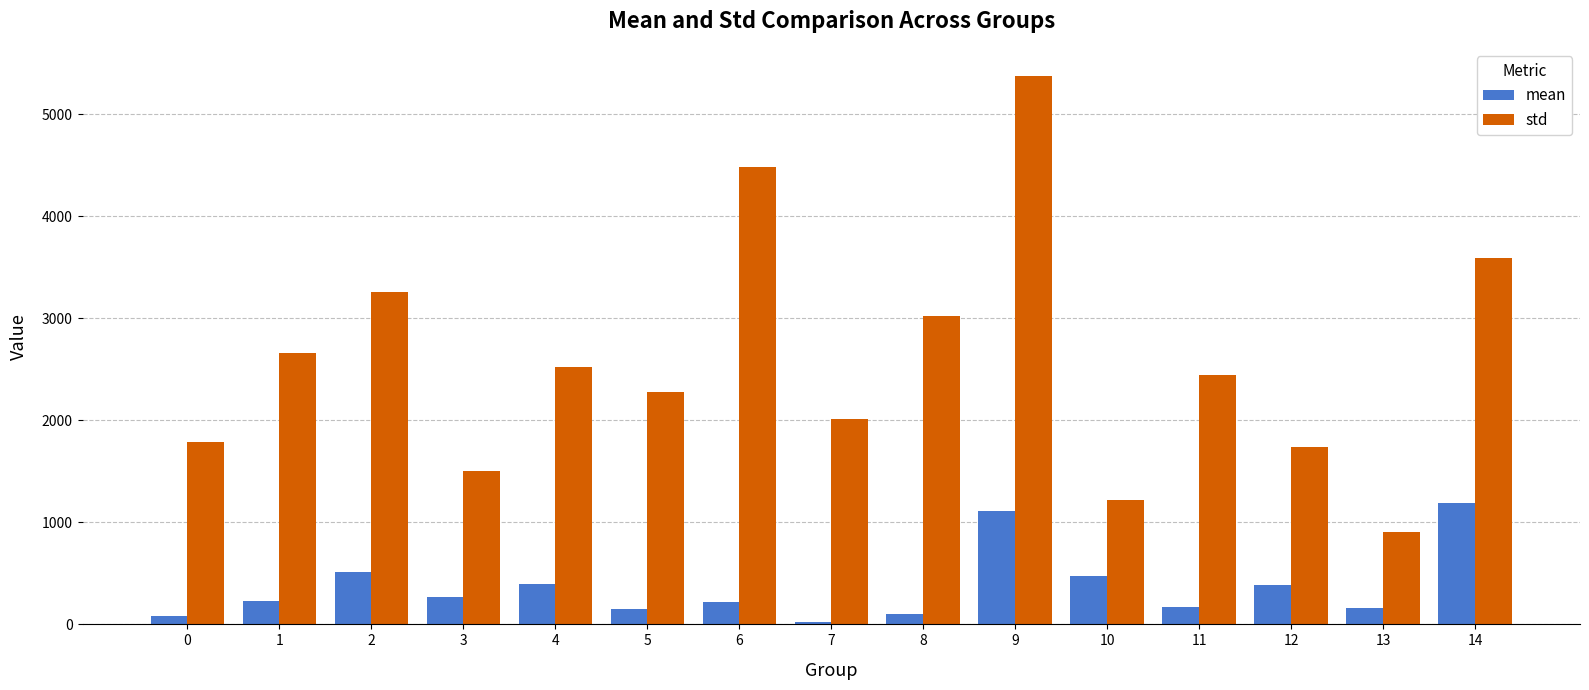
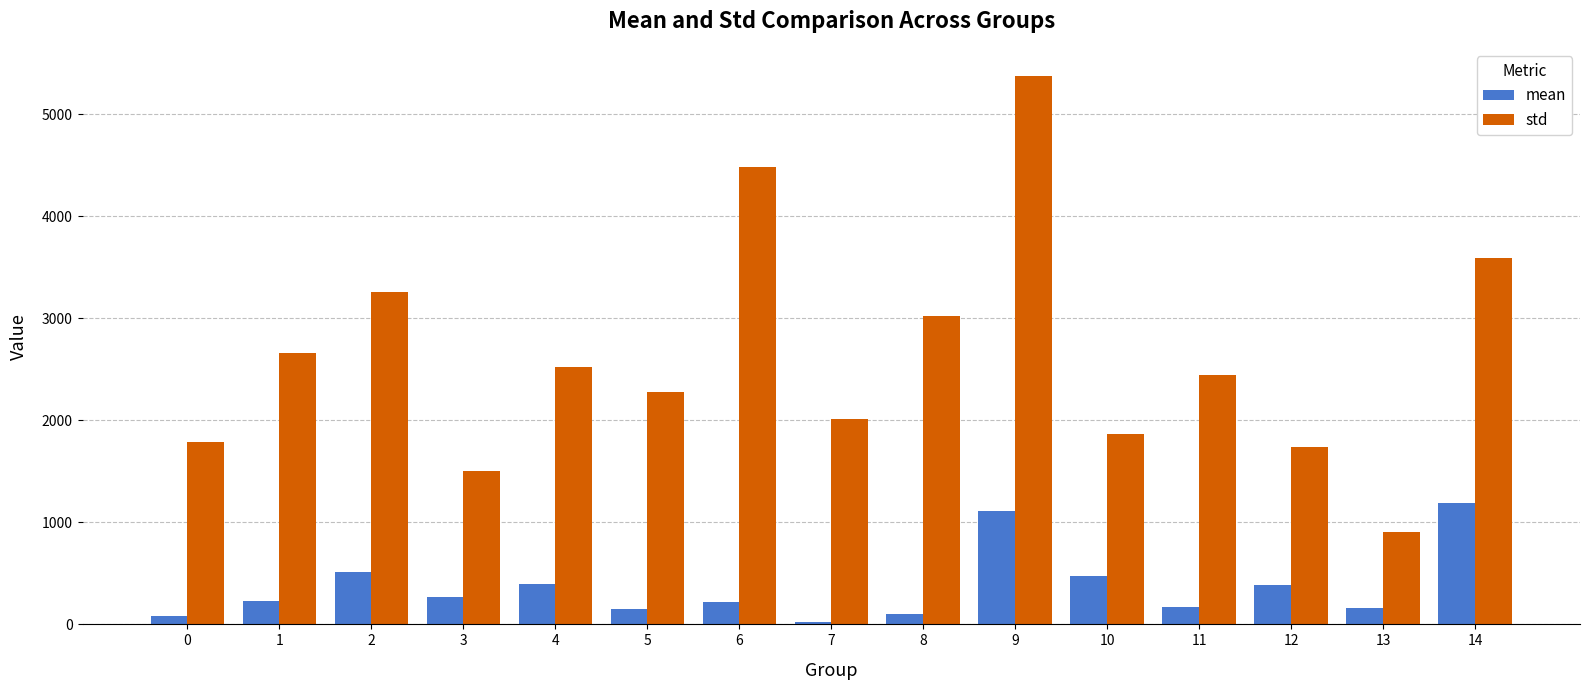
  {
    "mean": {
      "0": 80,
      "1": 230,
      "2": 510,
      "3": 270,
      "4": 390,
      "5": 150,
      "6": 220,
      "8": 100,
      "9": 1120,
      "10": 470,
      "11": 170,
      "12": 380,
      "13": 160,
      "14": 1190
    },
    "std": {
      "0": 1790,
      "1": 2660,
      "2": 3250,
      "3": 1500,
      "4": 2520,
      "5": 2280,
      "6": 4480,
      "7": 2010,
      "8": 3020,
      "9": 5370,
-     "10": 1220,
+     "10": 1870,
      "11": 2440,
      "12": 1740,
      "13": 910,
      "14": 3590
    }
  }
